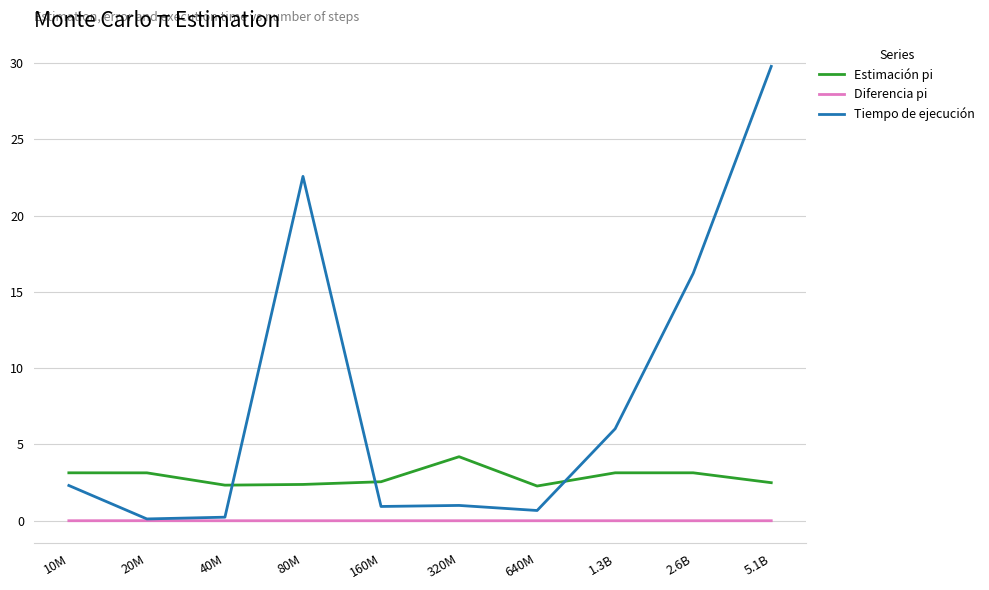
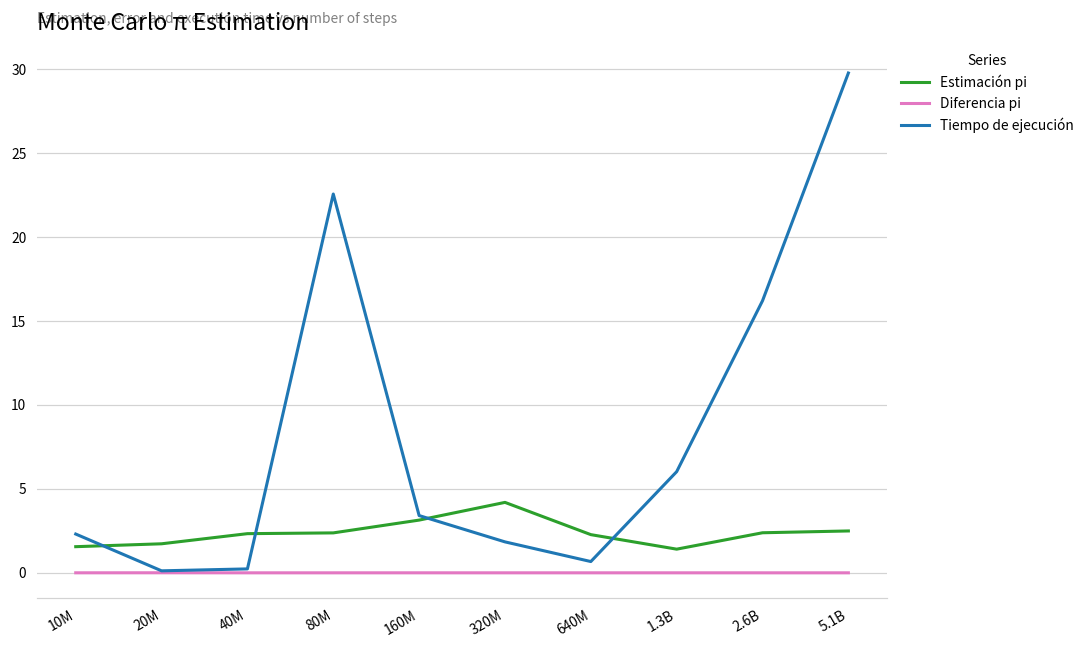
  {
    "Estimación pi": {
-     "10M": 3.1,
-     "20M": 3.1,
+     "10M": 1.6,
+     "20M": 1.7,
      "40M": 2.3,
      "80M": 2.4,
-     "160M": 2.6,
+     "160M": 3.1,
      "320M": 4.2,
      "640M": 2.3,
-     "1.3B": 3.1,
-     "2.6B": 3.1,
+     "1.3B": 1.4,
+     "2.6B": 2.4,
      "5.1B": 2.5
    },
    "Diferencia pi": {
      "10M": 0.0,
      "40M": 0.0,
      "80M": 0.0,
      "160M": 0.0,
      "320M": 0.0,
      "640M": 0.0,
      "1.3B": 0.0,
      "2.6B": 0.0,
      "5.1B": 0.0
    },
    "Tiempo de ejecución": {
      "10M": 2.3,
      "40M": 0.2,
      "80M": 22.6,
-     "160M": 0.9,
-     "320M": 1.0,
+     "160M": 3.4,
+     "320M": 1.8,
      "640M": 0.7,
      "1.3B": 6.0,
      "2.6B": 16.2,
      "5.1B": 29.8
    }
  }
